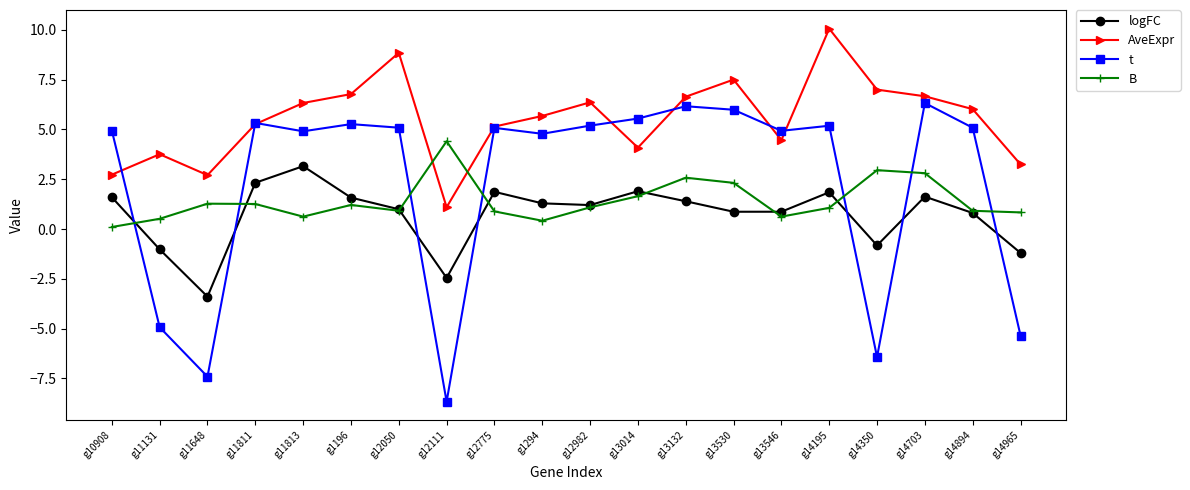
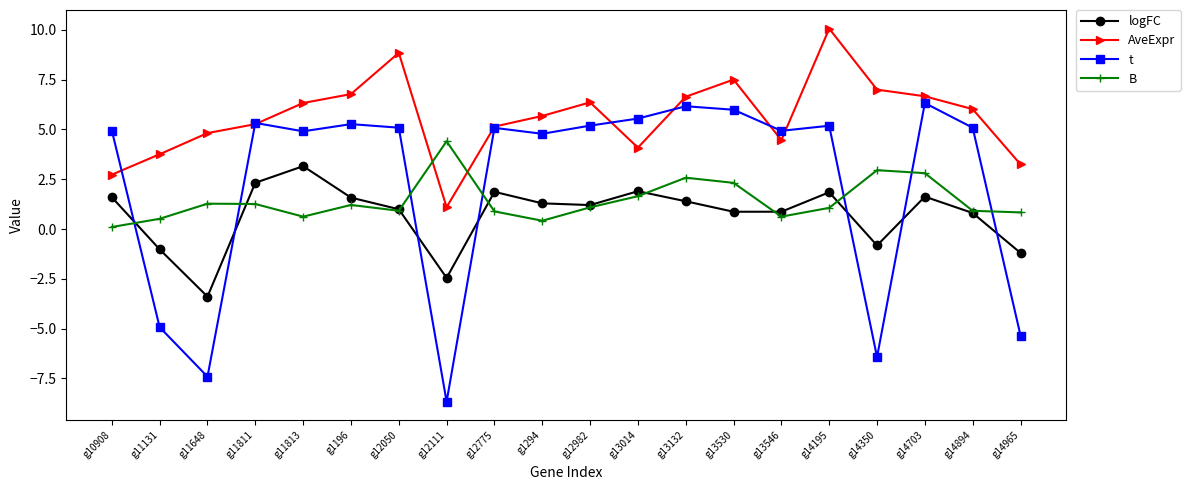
  {
    "logFC": {
      "g10908": 1.6,
      "g11131": -1.0,
      "g11648": -3.4,
      "g11811": 2.3,
      "g11813": 3.2,
      "g1196": 1.6,
      "g12111": -2.5,
      "g12775": 1.9,
      "g1294": 1.3,
      "g13014": 1.9,
      "g13132": 1.4,
      "g13530": 0.9,
      "g13546": 0.9,
      "g14195": 1.8,
      "g14350": -0.8,
      "g14703": 1.6,
      "g14965": -1.2
    },
    "AveExpr": {
      "g10908": 2.7,
      "g11131": 3.8,
-     "g11648": 2.7,
+     "g11648": 4.8,
      "g11813": 6.3,
      "g1196": 6.8,
      "g12050": 8.8,
      "g12111": 1.1,
      "g1294": 5.7,
      "g12982": 6.4,
      "g13014": 4.1,
      "g13132": 6.6,
      "g13530": 7.5,
      "g13546": 4.5,
      "g14195": 10.1,
      "g14350": 7.0,
      "g14703": 6.7,
      "g14894": 6.0,
      "g14965": 3.2
    },
    "t": {
      "g10908": 4.9,
      "g11131": -4.9,
      "g11648": -7.4,
      "g11813": 4.9,
      "g1196": 5.3,
      "g12050": 5.1,
      "g12111": -8.7,
      "g1294": 4.8,
      "g12982": 5.2,
      "g13014": 5.5,
      "g13132": 6.2,
      "g13530": 6.0,
      "g13546": 4.9,
      "g14195": 5.2,
      "g14350": -6.4,
      "g14703": 6.3,
      "g14894": 5.1,
      "g14965": -5.3
    },
    "B": {
      "g10908": 0.1,
      "g11131": 0.5,
      "g11648": 1.3,
      "g11811": 1.3,
      "g11813": 0.6,
      "g1196": 1.2,
      "g12111": 4.4,
      "g12775": 0.9,
      "g1294": 0.4,
      "g13014": 1.6,
      "g13132": 2.6,
      "g13530": 2.3,
      "g13546": 0.6,
      "g14195": 1.1,
      "g14350": 3.0,
      "g14703": 2.8,
      "g14965": 0.8
    }
  }
